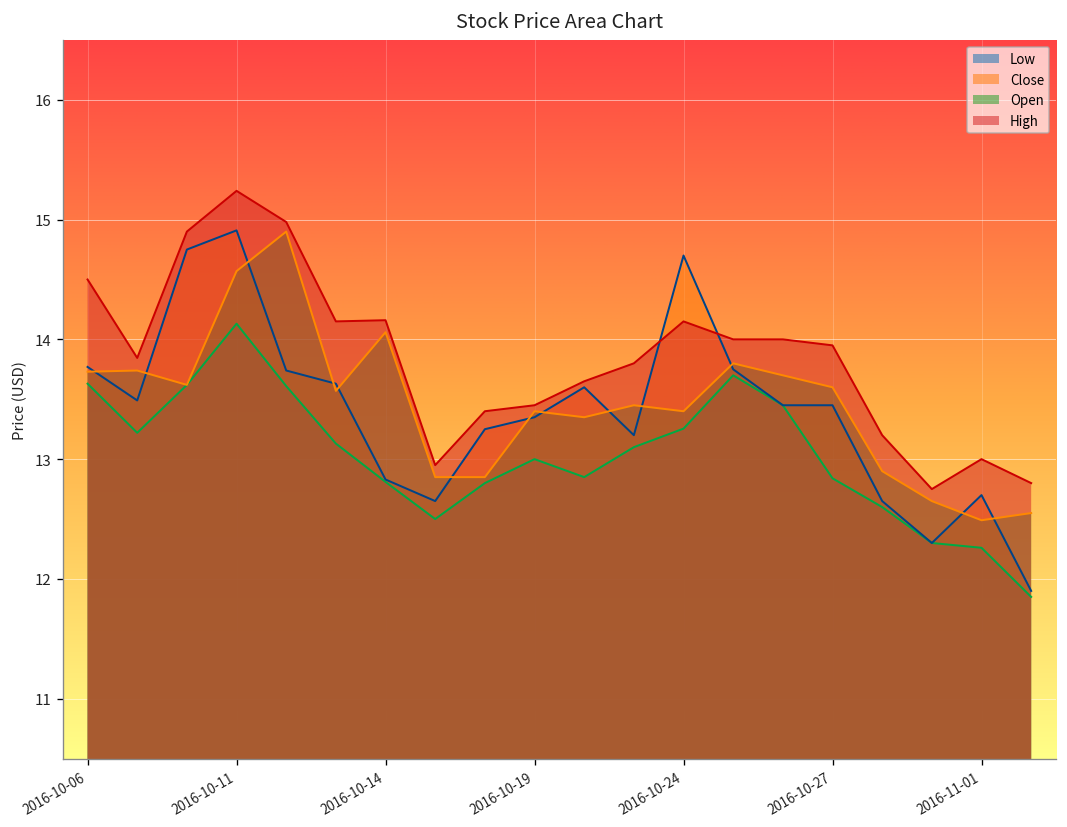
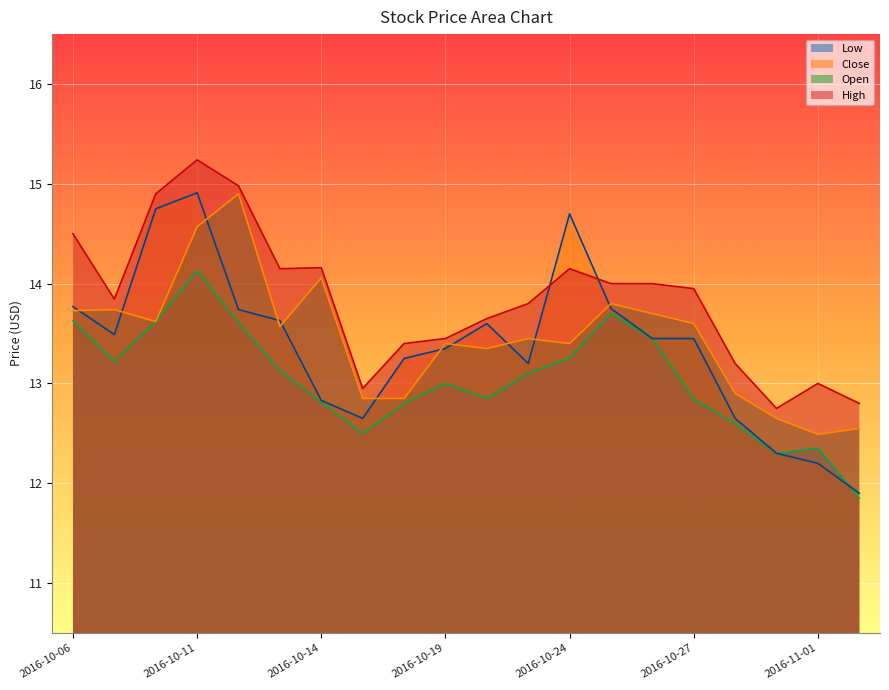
  {
    "Low": {
      "2016-10-06": 13.6,
      "2016-10-11": 14.1,
      "2016-10-19": 13.0,
      "2016-10-24": 13.3,
      "2016-10-27": 12.8,
-     "2016-11-01": 12.3
+     "2016-11-01": 12.4
    },
    "Close": {
      "2016-10-06": 13.8,
      "2016-10-11": 14.9,
      "2016-10-19": 13.4,
      "2016-10-24": 14.7,
      "2016-10-27": 13.5,
-     "2016-11-01": 12.7
+     "2016-11-01": 12.2
    },
    "Open": {
      "2016-10-06": 13.7,
      "2016-10-11": 14.6,
      "2016-10-14": 14.1,
      "2016-10-19": 13.4,
      "2016-10-24": 13.4,
      "2016-10-27": 13.6,
      "2016-11-01": 12.5
    },
    "High": {
      "2016-10-06": 14.5,
      "2016-10-11": 15.2,
      "2016-10-14": 14.2,
      "2016-10-19": 13.5,
      "2016-10-24": 14.2,
      "2016-10-27": 14.0,
      "2016-11-01": 13.0
    }
  }
